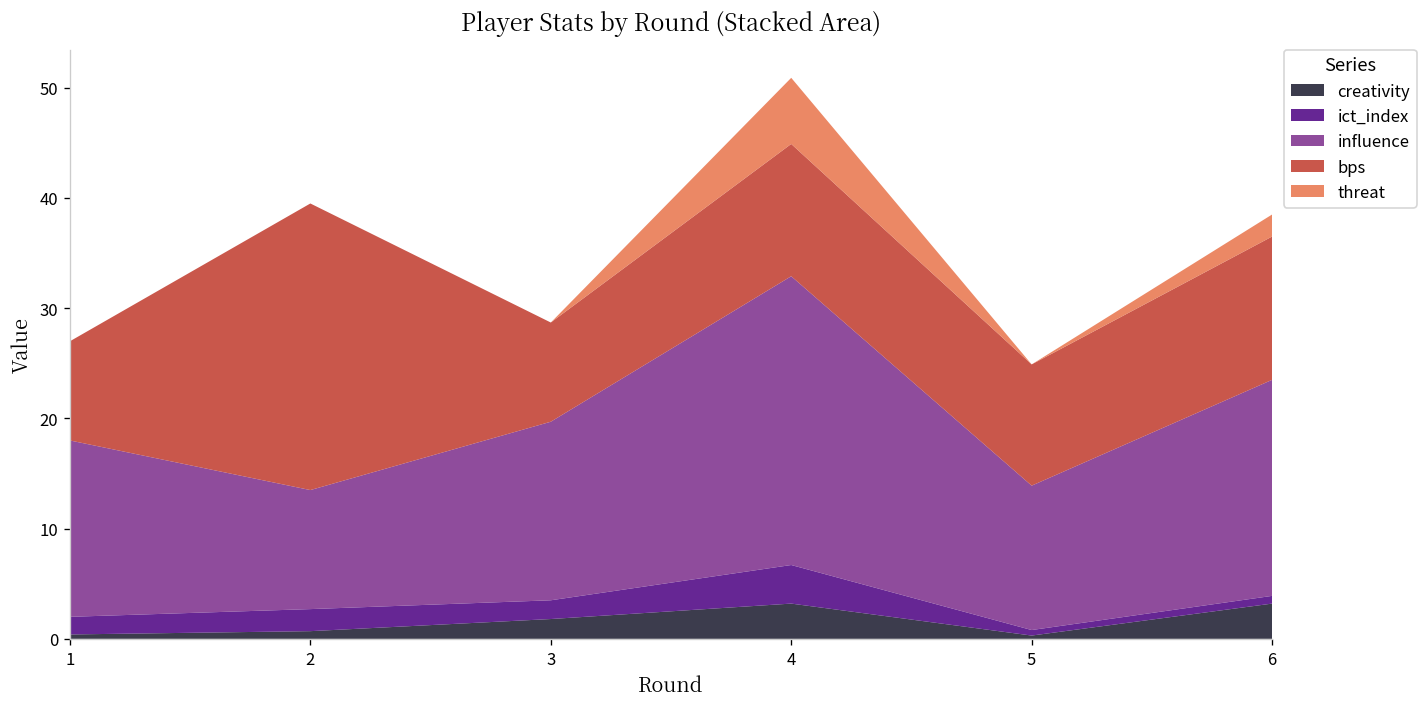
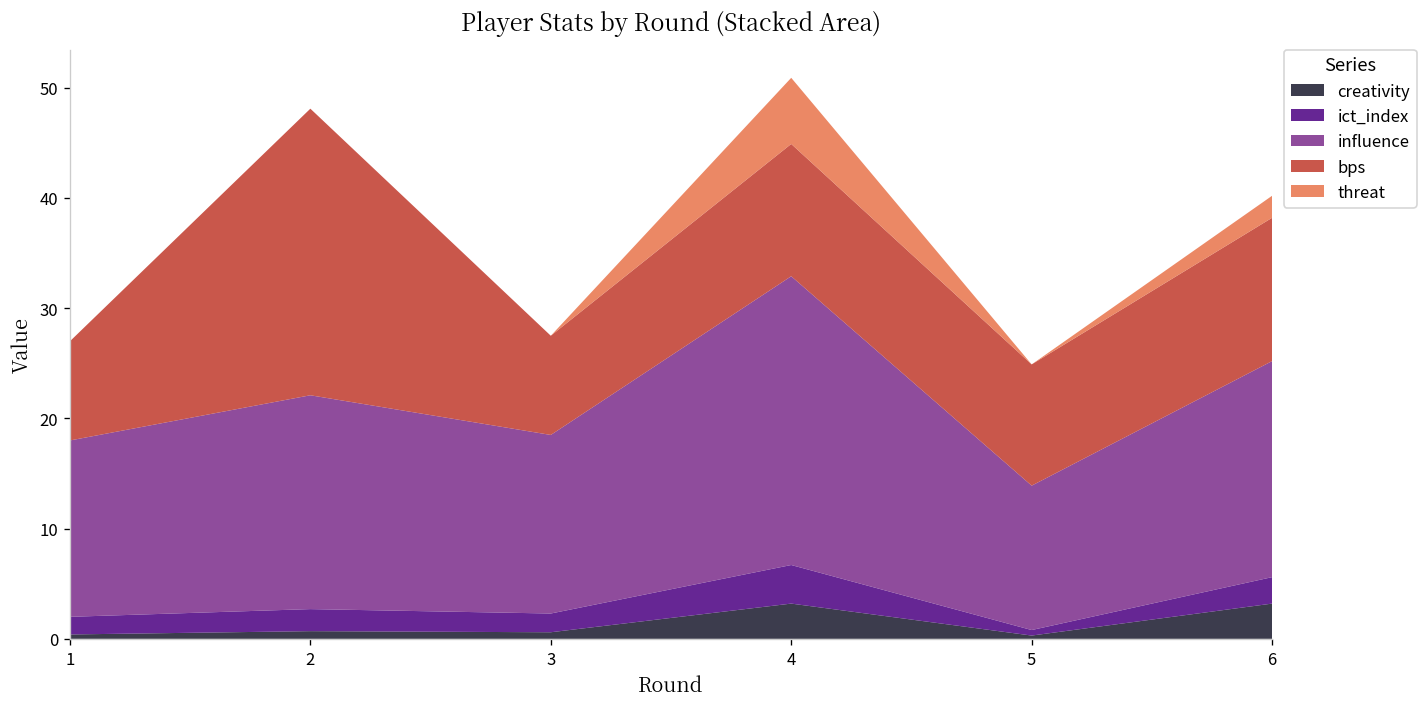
  {
    "creativity": {
      "1": 0,
      "2": 1,
-     "3": 2,
+     "3": 1,
      "4": 3,
      "5": 0,
      "6": 3
    },
    "ict_index": {
      "1": 2,
      "2": 2,
      "3": 2,
      "4": 4,
      "5": 1,
-     "6": 1
+     "6": 2
    },
    "influence": {
      "1": 16,
-     "2": 11,
+     "2": 19,
      "3": 16,
      "4": 26,
      "5": 13,
      "6": 20
    },
    "bps": {
      "4": 12,
      "6": 13
    },
    "threat": {
      "4": 6,
      "6": 2
    }
  }
